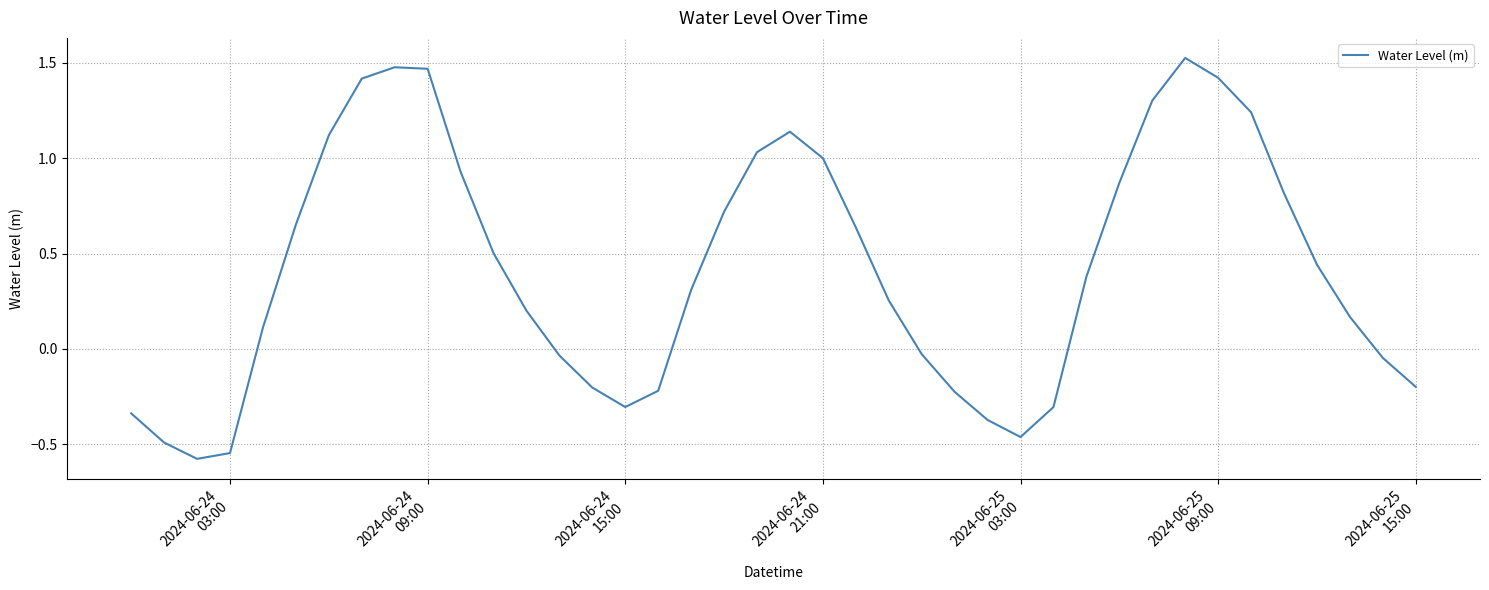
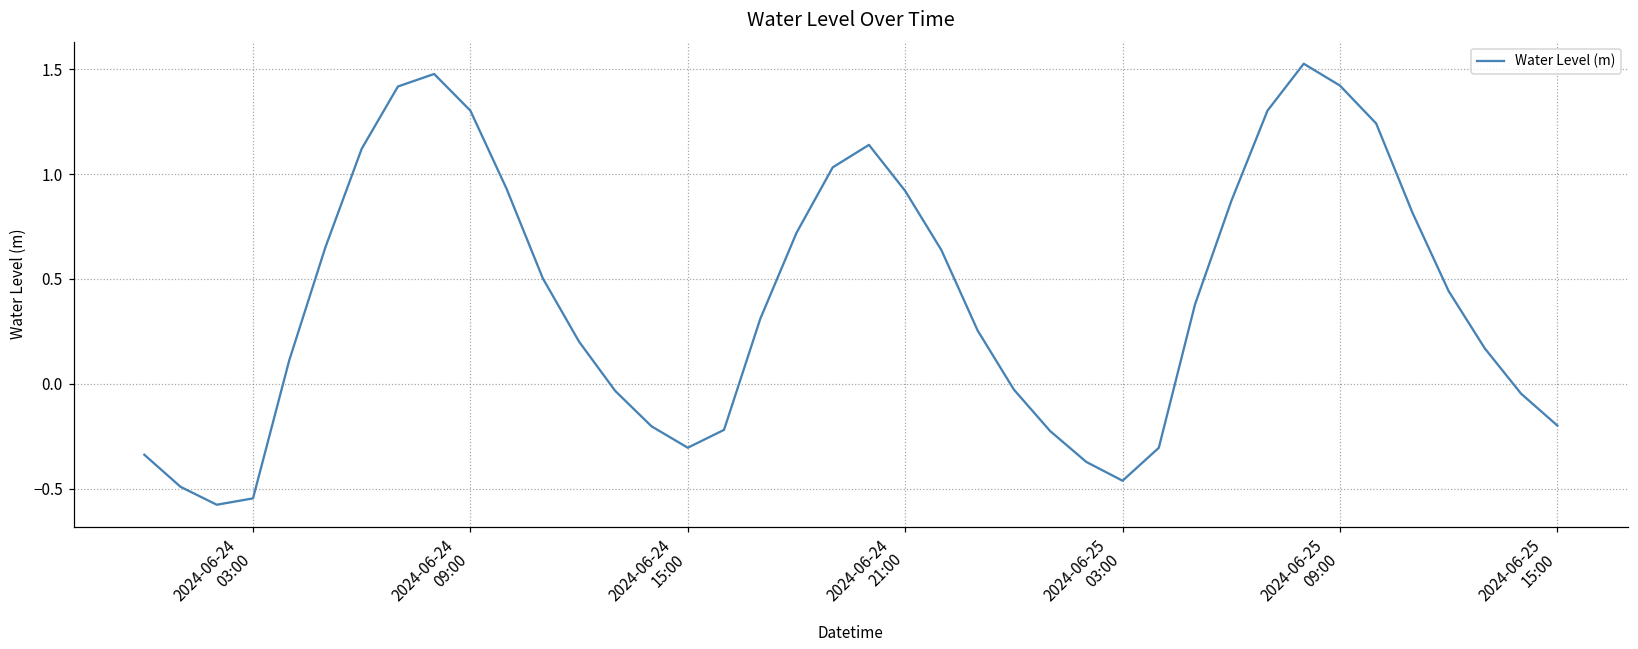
  {
    "2024-06-24 03:00": -0.55,
-   "2024-06-24 09:00": 1.47,
+   "2024-06-24 09:00": 1.30,
    "2024-06-24 15:00": -0.30,
-   "2024-06-24 21:00": 1.00,
+   "2024-06-24 21:00": 0.92,
    "2024-06-25 03:00": -0.46,
    "2024-06-25 09:00": 1.42,
    "2024-06-25 15:00": -0.20
  }
